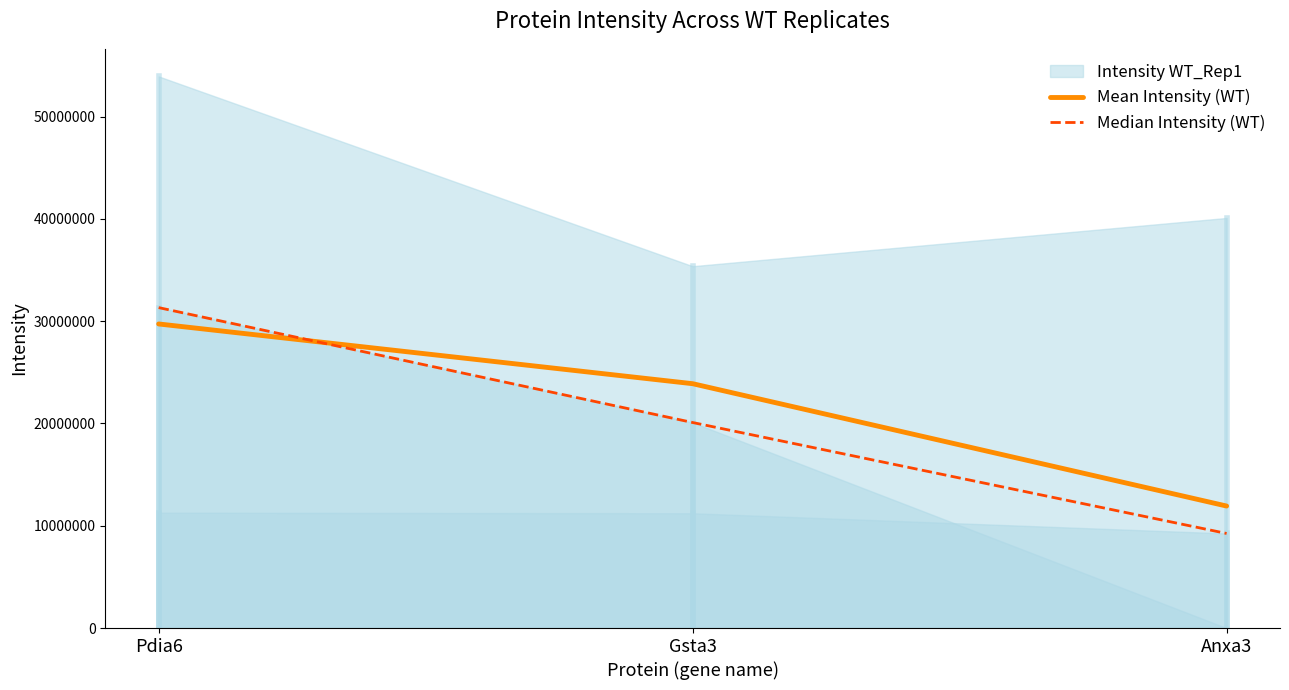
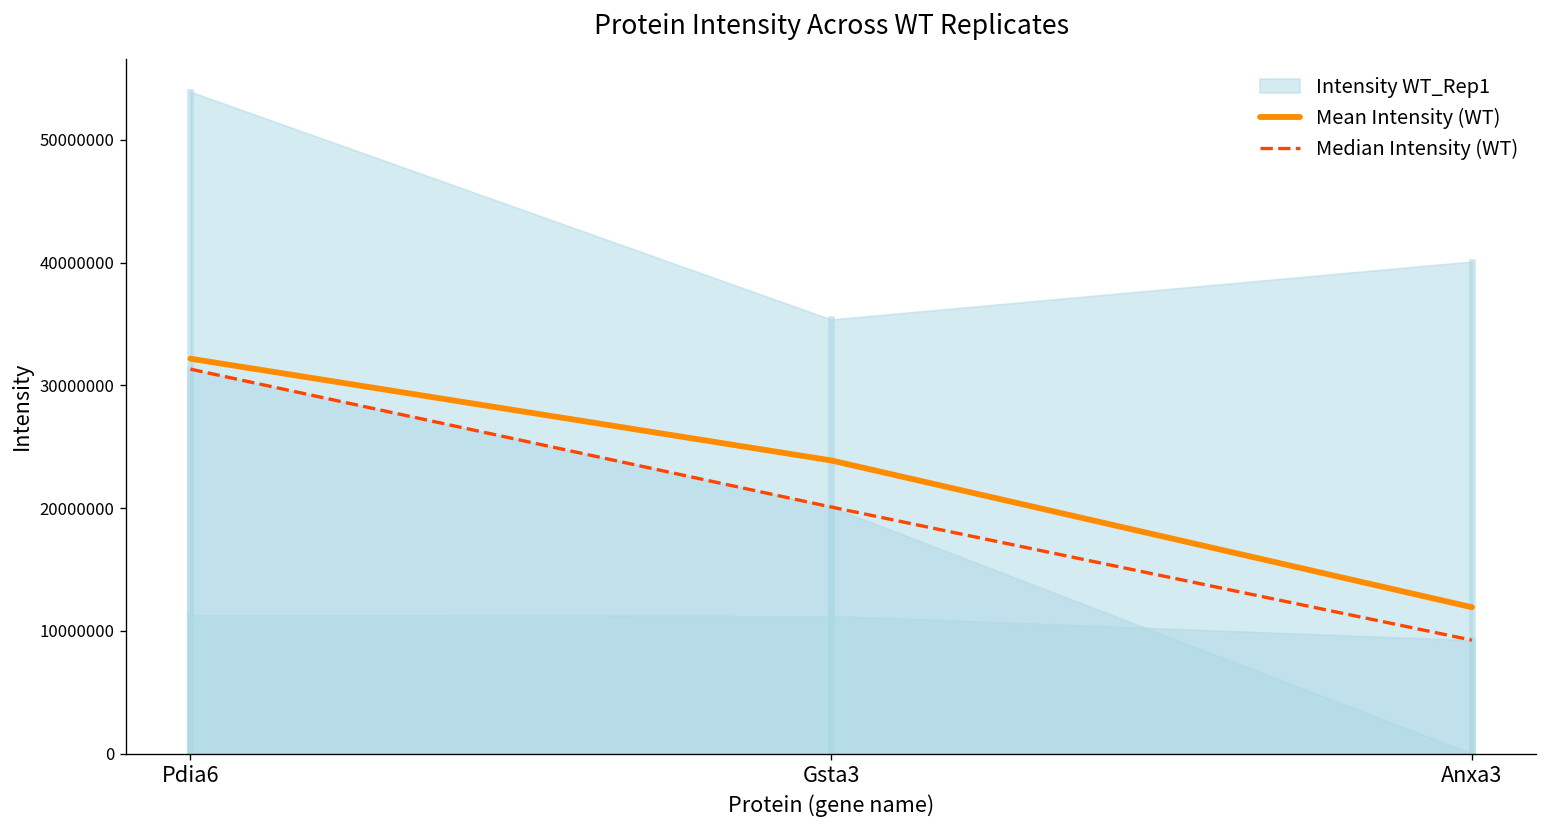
  {
    "Mean Intensity (WT)": {
-     "Pdia6": 29700000,
+     "Pdia6": 32200000,
      "Gsta3": 23900000,
      "Anxa3": 11900000
    }
  }
